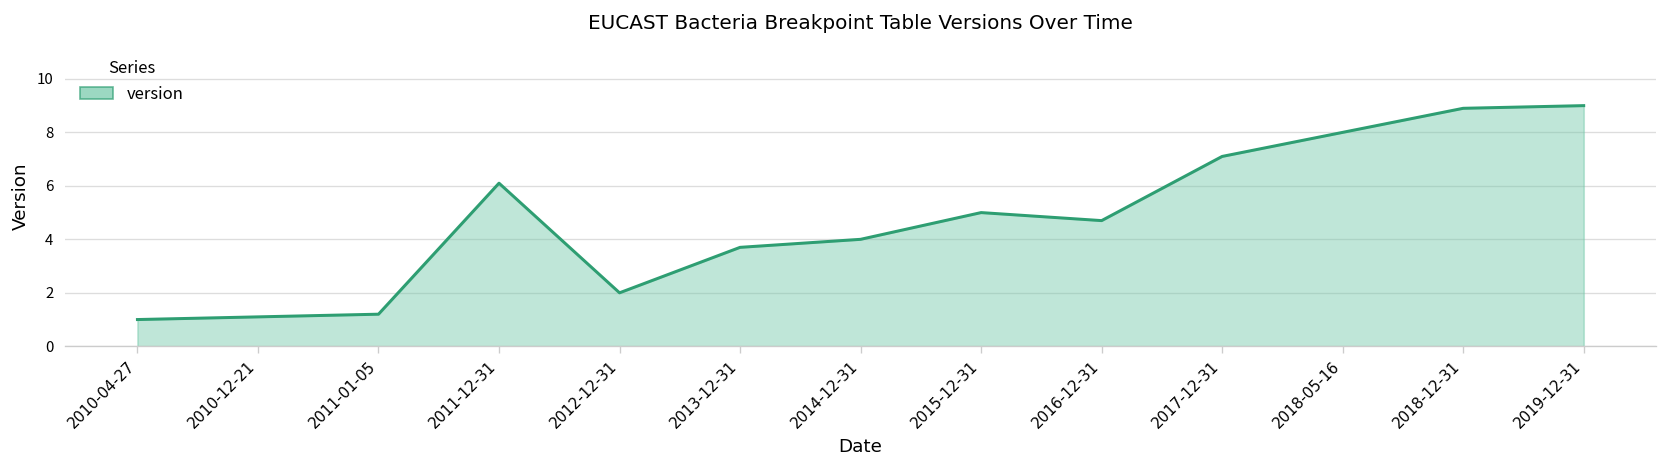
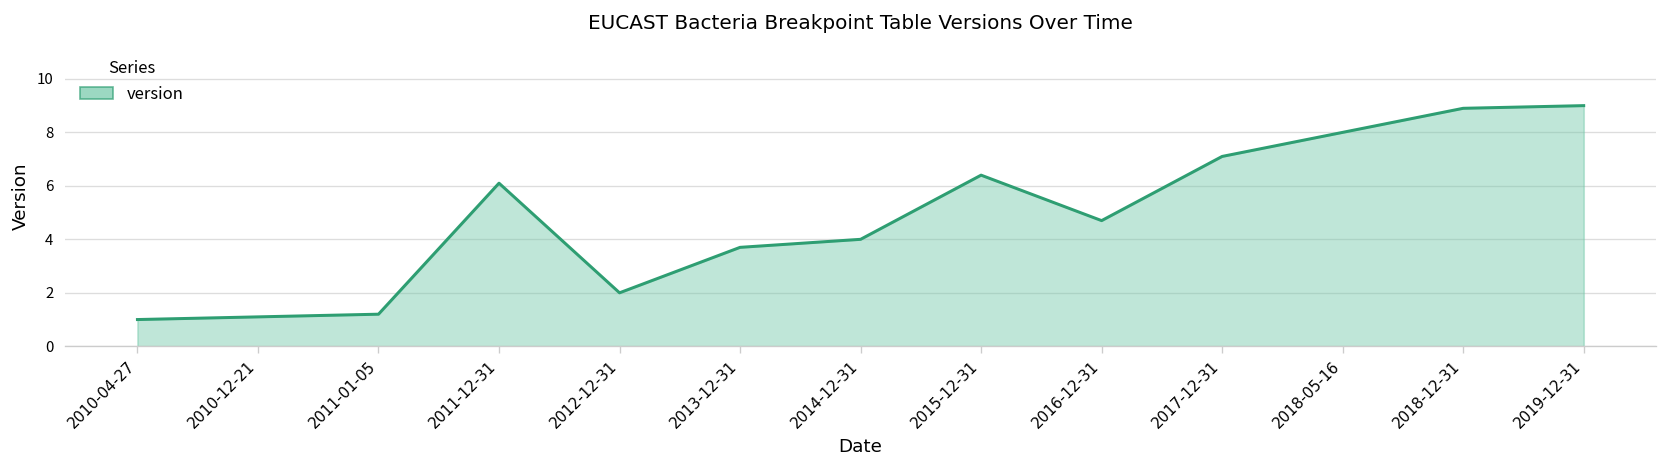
  {
    "2010-04-27": 1.0,
    "2010-12-21": 1.1,
    "2011-01-05": 1.2,
    "2011-12-31": 6.1,
    "2012-12-31": 2.0,
    "2013-12-31": 3.7,
    "2014-12-31": 4.0,
-   "2015-12-31": 5.0,
+   "2015-12-31": 6.4,
    "2016-12-31": 4.7,
    "2017-12-31": 7.1,
    "2018-05-16": 8.0,
    "2018-12-31": 8.9,
    "2019-12-31": 9.0
  }
